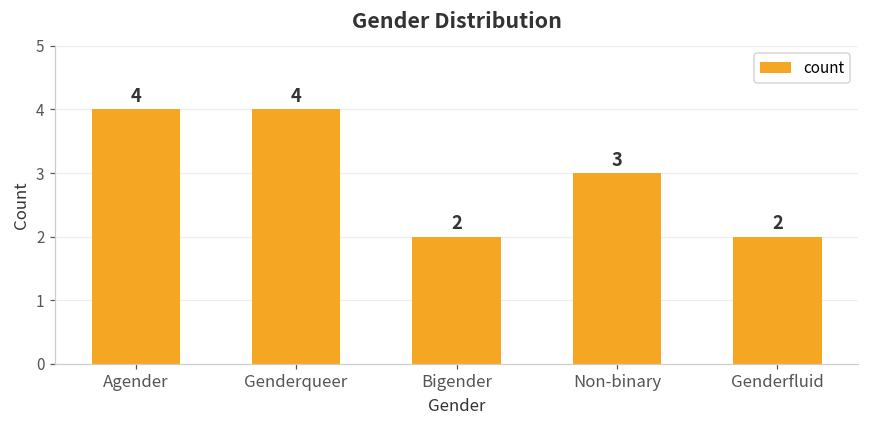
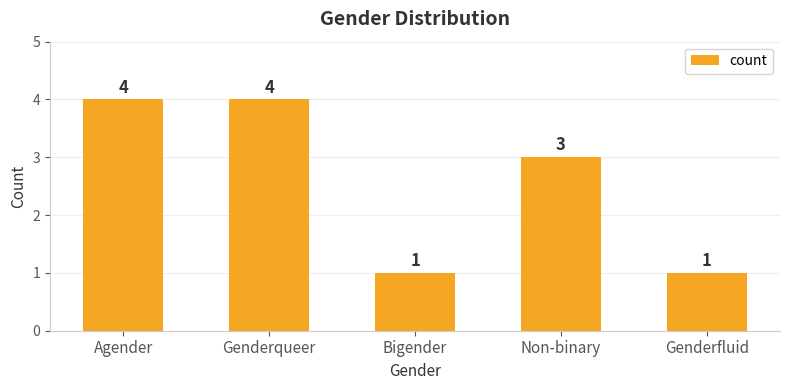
  {
    "Agender": 4,
    "Genderqueer": 4,
-   "Bigender": 2,
+   "Bigender": 1,
    "Non-binary": 3,
-   "Genderfluid": 2
+   "Genderfluid": 1
  }
